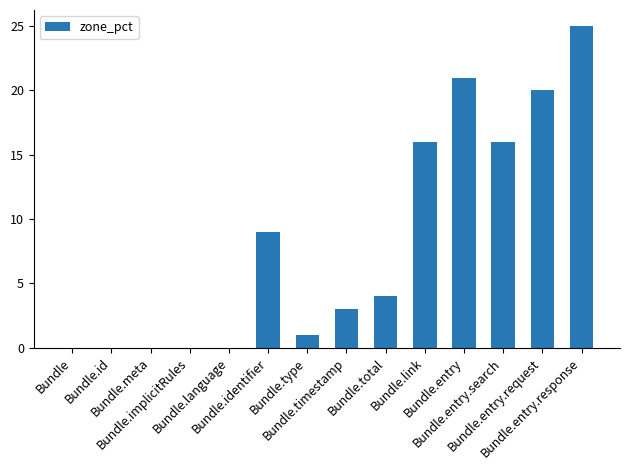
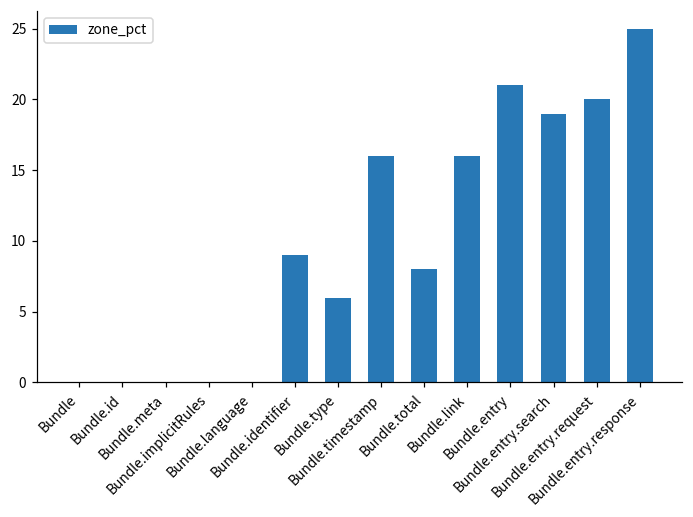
  {
    "Bundle": 0,
    "Bundle.id": 0,
    "Bundle.meta": 0,
    "Bundle.implicitRules": 0,
    "Bundle.language": 0,
    "Bundle.identifier": 9,
-   "Bundle.type": 1,
-   "Bundle.timestamp": 3,
-   "Bundle.total": 4,
+   "Bundle.type": 6,
+   "Bundle.timestamp": 16,
+   "Bundle.total": 8,
    "Bundle.link": 16,
    "Bundle.entry": 21,
-   "Bundle.entry.search": 16,
+   "Bundle.entry.search": 19,
    "Bundle.entry.request": 20,
    "Bundle.entry.response": 25
  }
